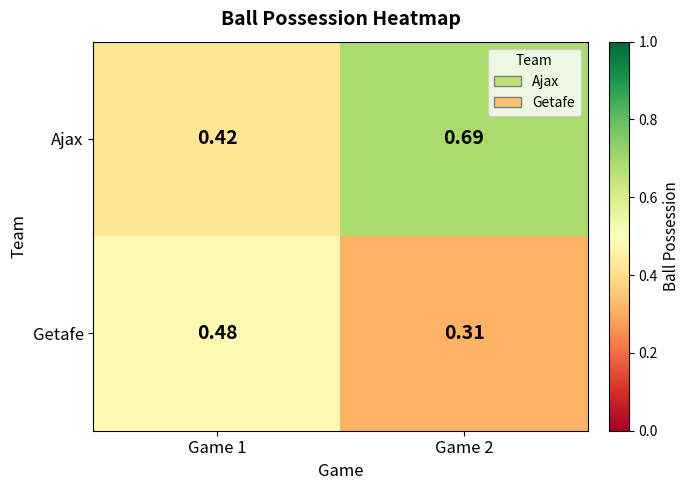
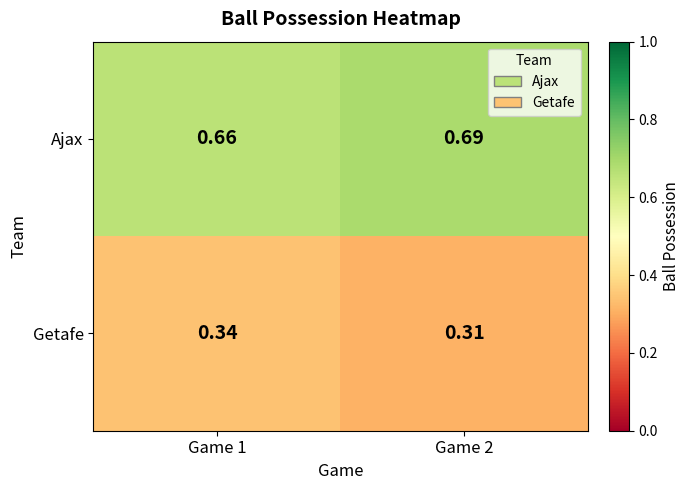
  {
    "Ajax": {
-     "Game 1": 0.42,
+     "Game 1": 0.66,
      "Game 2": 0.69
    },
    "Getafe": {
-     "Game 1": 0.48,
+     "Game 1": 0.34,
      "Game 2": 0.31
    }
  }
